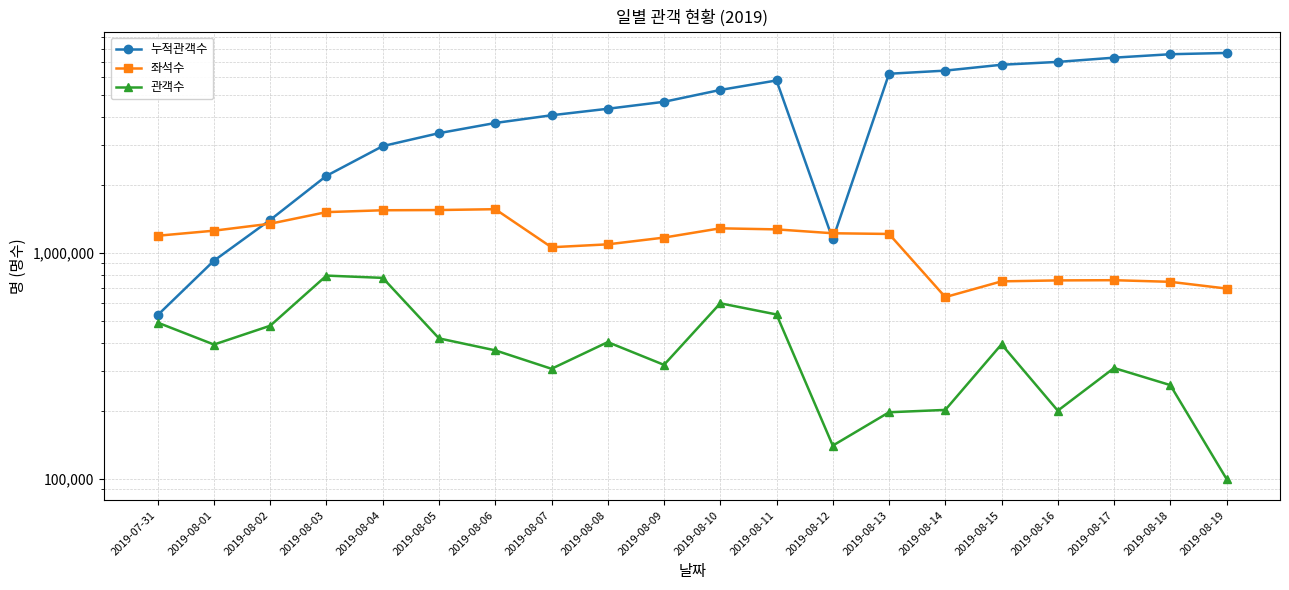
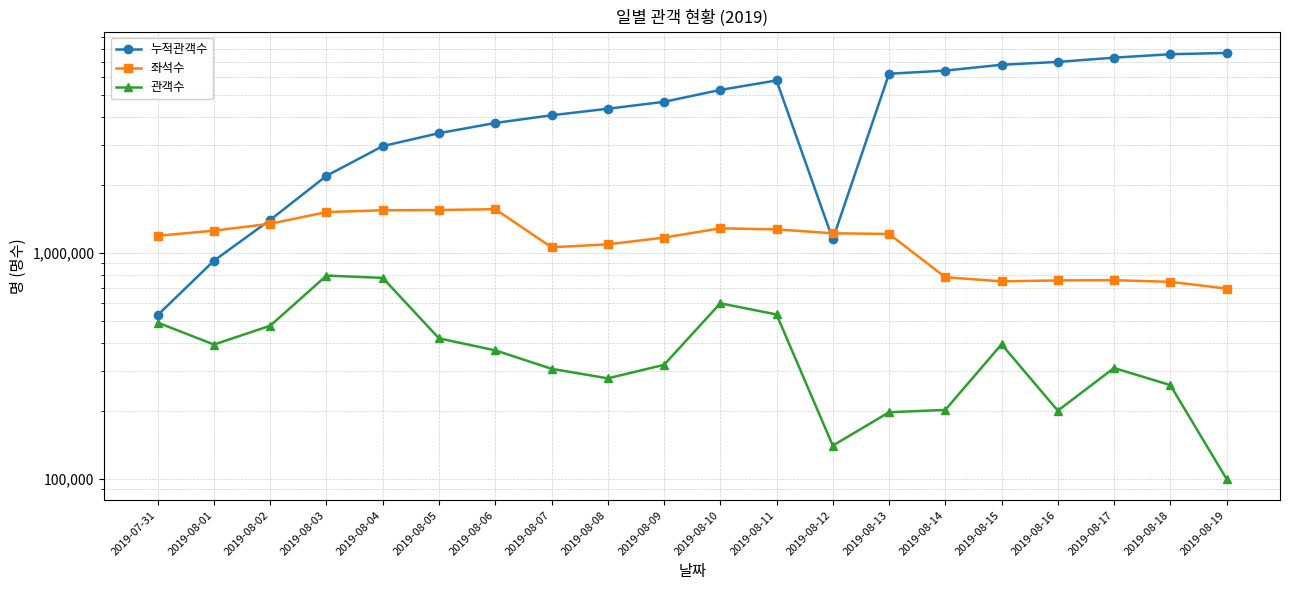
  {
    "누적관객수": {
      "2019-07-31": "530,000",
      "2019-08-01": "920,000",
      "2019-08-02": "1,400,000",
      "2019-08-03": "2,200,000",
      "2019-08-04": "3,000,000",
      "2019-08-05": "3,400,000",
      "2019-08-06": "3,700,000",
      "2019-08-07": "4,100,000",
      "2019-08-08": "4,300,000",
      "2019-08-09": "4,600,000",
      "2019-08-10": "5,200,000",
      "2019-08-11": "5,800,000",
      "2019-08-12": "1,100,000",
      "2019-08-13": "6,200,000",
      "2019-08-14": "6,400,000",
      "2019-08-15": "6,800,000",
      "2019-08-16": "7,000,000",
      "2019-08-17": "7,300,000",
      "2019-08-18": "7,500,000",
      "2019-08-19": "7,600,000"
    },
    "좌석수": {
      "2019-07-31": "1,200,000",
      "2019-08-01": "1,300,000",
      "2019-08-02": "1,300,000",
      "2019-08-03": "1,500,000",
      "2019-08-04": "1,500,000",
      "2019-08-05": "1,500,000",
      "2019-08-06": "1,600,000",
      "2019-08-07": "1,100,000",
      "2019-08-08": "1,100,000",
      "2019-08-09": "1,200,000",
      "2019-08-10": "1,300,000",
      "2019-08-11": "1,300,000",
      "2019-08-12": "1,200,000",
      "2019-08-13": "1,200,000",
-     "2019-08-14": "640,000",
+     "2019-08-14": "780,000",
      "2019-08-15": "750,000",
      "2019-08-16": "750,000",
      "2019-08-17": "760,000",
      "2019-08-18": "740,000",
      "2019-08-19": "690,000"
    },
    "관객수": {
      "2019-07-31": "490,000",
      "2019-08-01": "390,000",
      "2019-08-02": "470,000",
      "2019-08-03": "790,000",
      "2019-08-04": "770,000",
      "2019-08-05": "420,000",
      "2019-08-06": "370,000",
      "2019-08-07": "310,000",
-     "2019-08-08": "400,000",
+     "2019-08-08": "280,000",
      "2019-08-09": "320,000",
      "2019-08-10": "600,000",
      "2019-08-11": "530,000",
      "2019-08-12": "140,000",
      "2019-08-13": "200,000",
      "2019-08-14": "200,000",
      "2019-08-15": "390,000",
      "2019-08-16": "200,000",
      "2019-08-17": "310,000",
      "2019-08-18": "260,000",
      "2019-08-19": "100,000"
    }
  }
